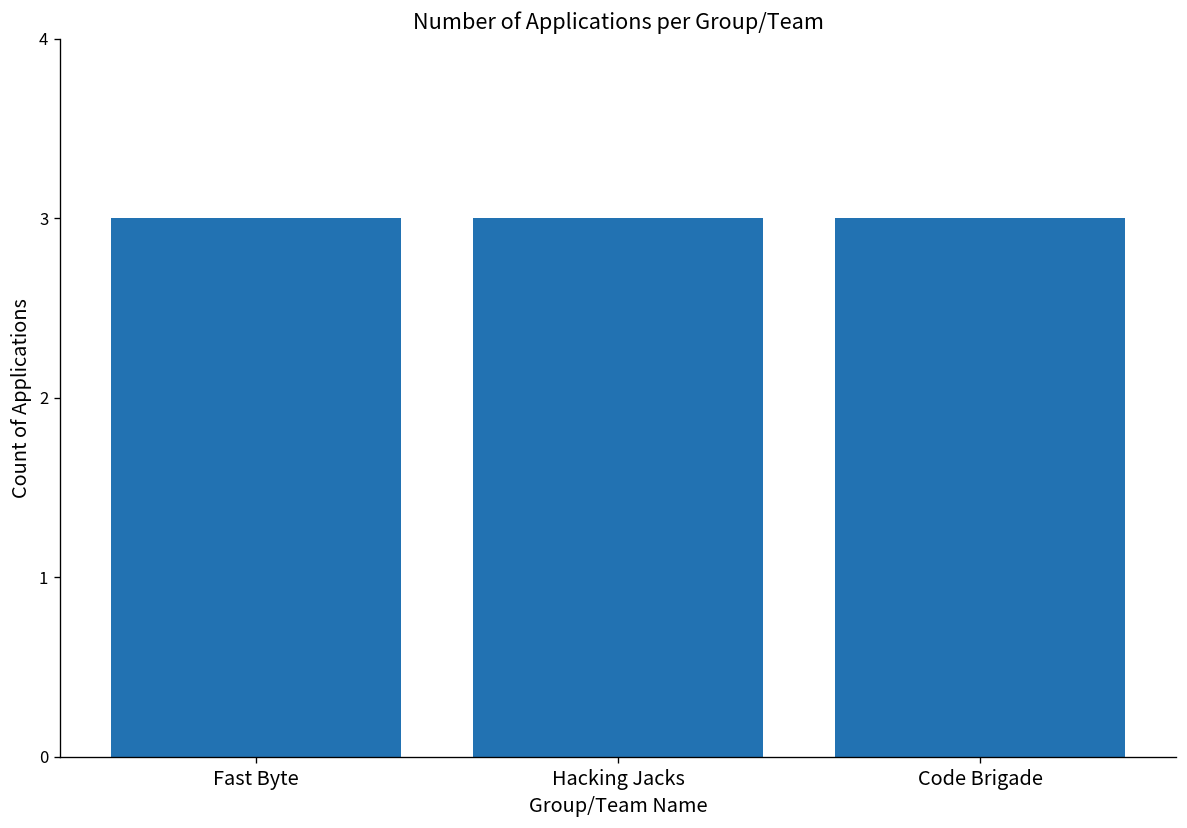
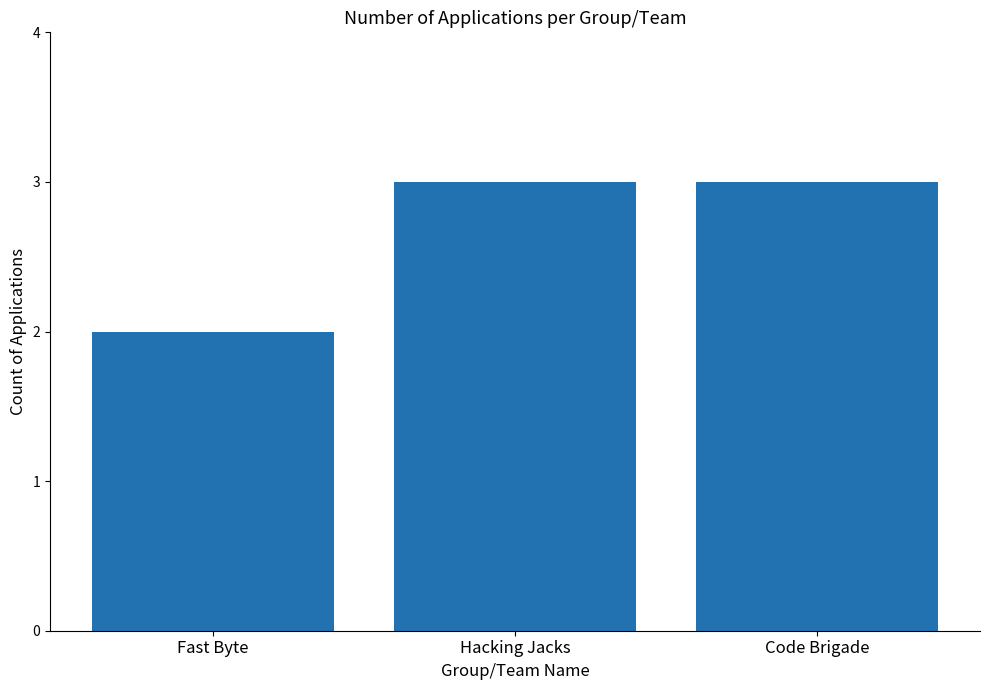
  {
-   "Fast Byte": 3,
+   "Fast Byte": 2,
    "Hacking Jacks": 3,
    "Code Brigade": 3
  }
